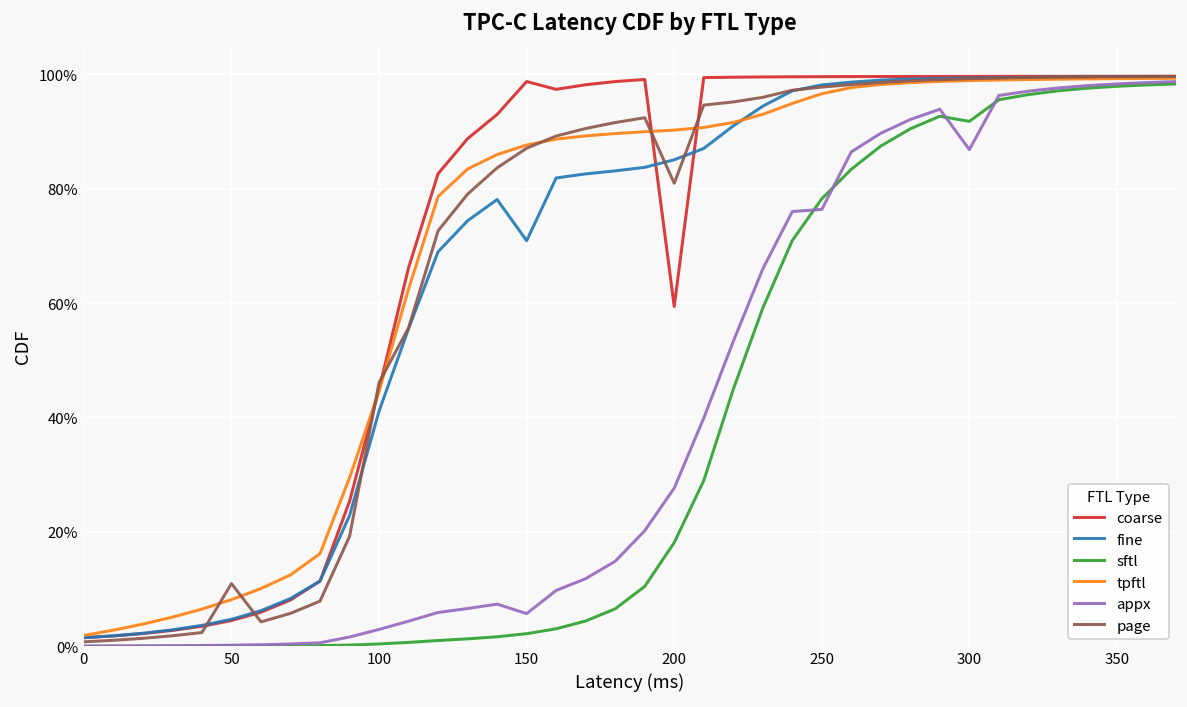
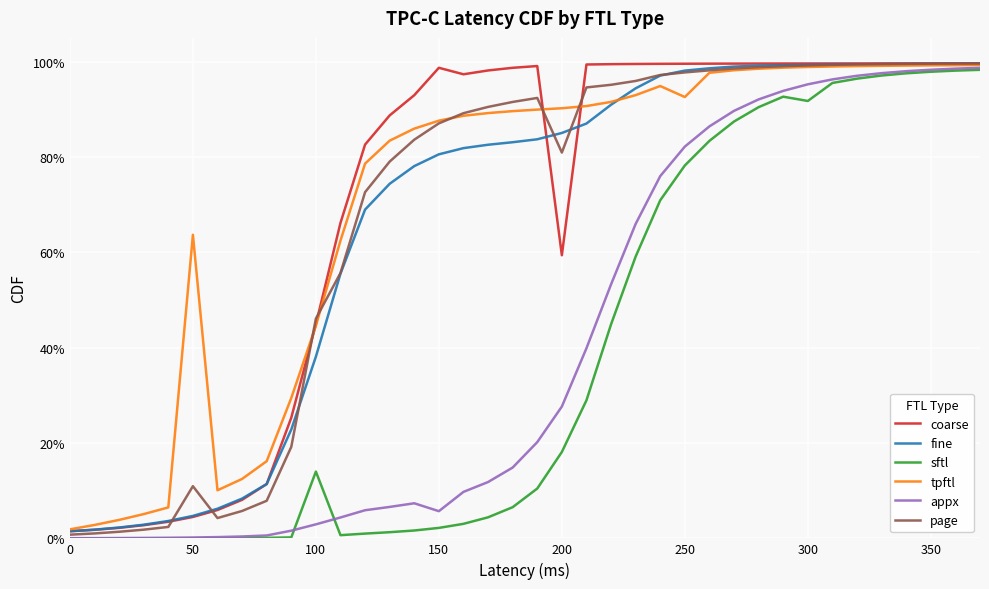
  {
    "coarse": {
      "150": "99%",
      "200": "59%",
      "250": "100%"
    },
    "fine": {
-     "100": "41%",
-     "150": "71%",
+     "100": "38%",
+     "150": "81%",
      "200": "85%"
    },
    "sftl": {
-     "100": "0%",
+     "100": "14%",
      "150": "2%",
      "200": "18%",
      "250": "78%",
      "300": "92%"
    },
    "tpftl": {
-     "50": "8%",
+     "50": "64%",
      "150": "88%",
      "200": "90%",
-     "250": "97%"
+     "250": "93%"
    },
    "appx": {
      "100": "3%",
      "150": "6%",
      "200": "28%",
-     "250": "76%",
-     "300": "87%"
+     "250": "82%",
+     "300": "95%"
    },
    "page": {
      "0": "1%",
      "50": "11%",
      "100": "46%",
      "150": "87%",
      "200": "81%"
    }
  }
